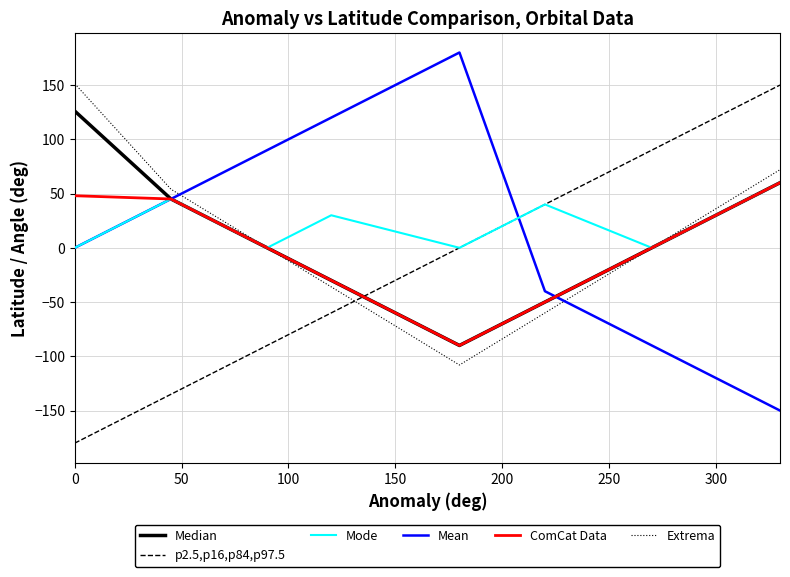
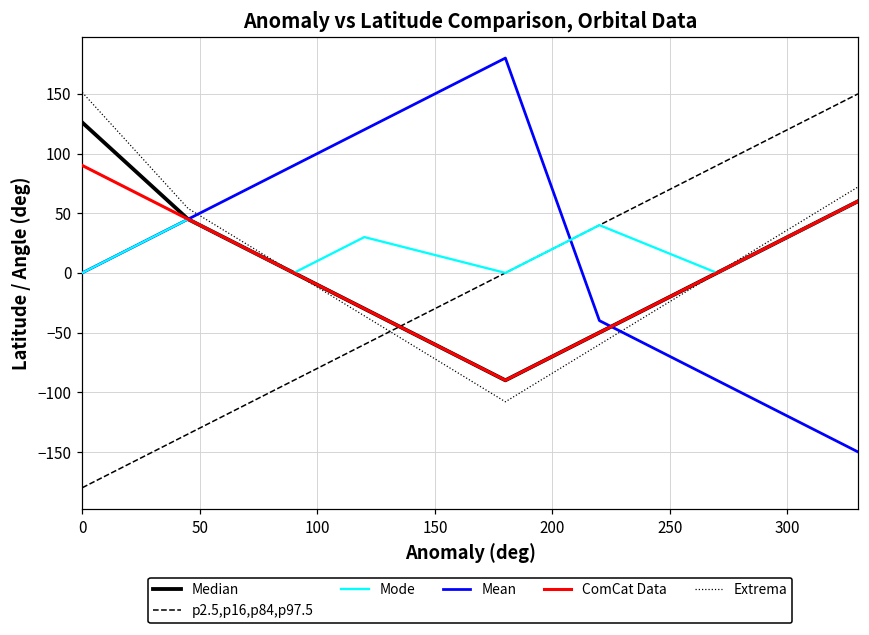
  {
    "ComCat Data": {
-     "0": 48
+     "0": 90
    }
  }
